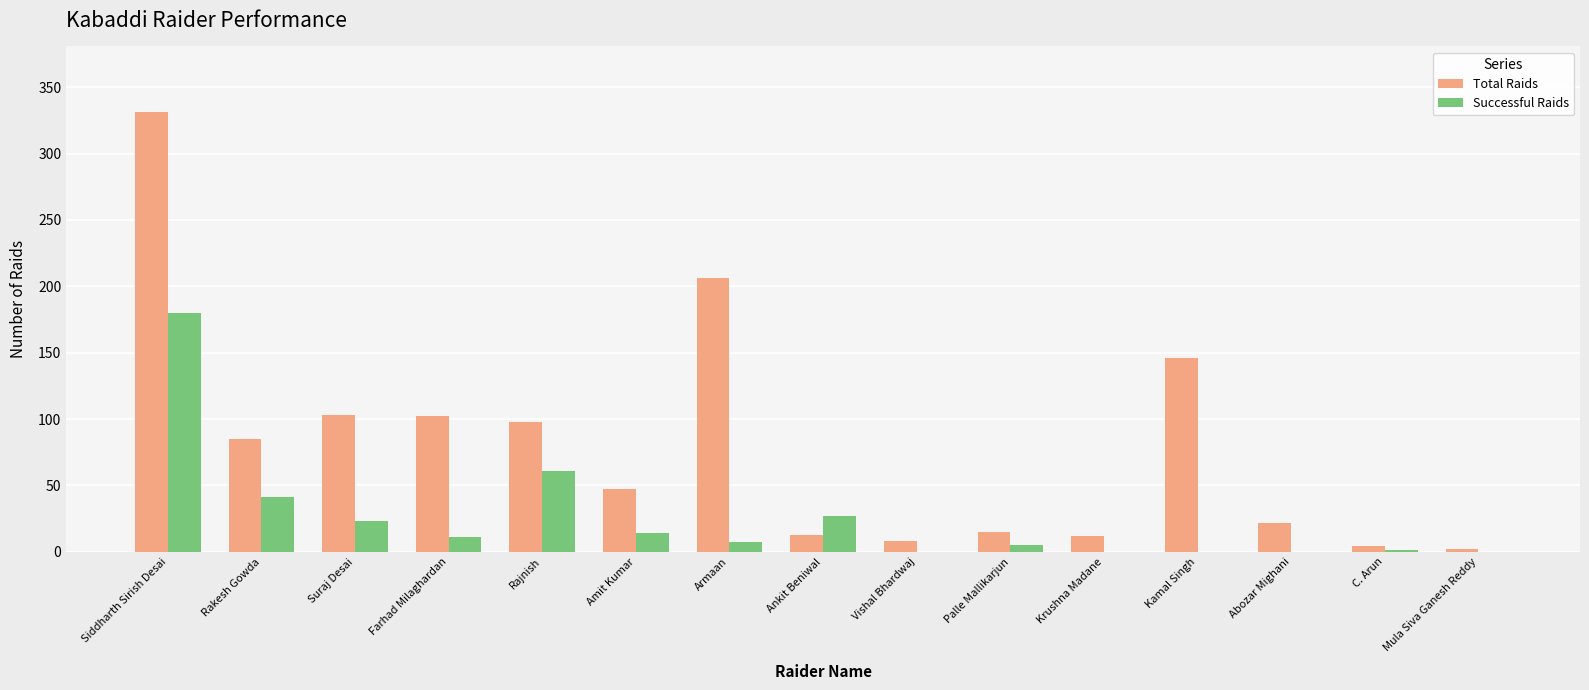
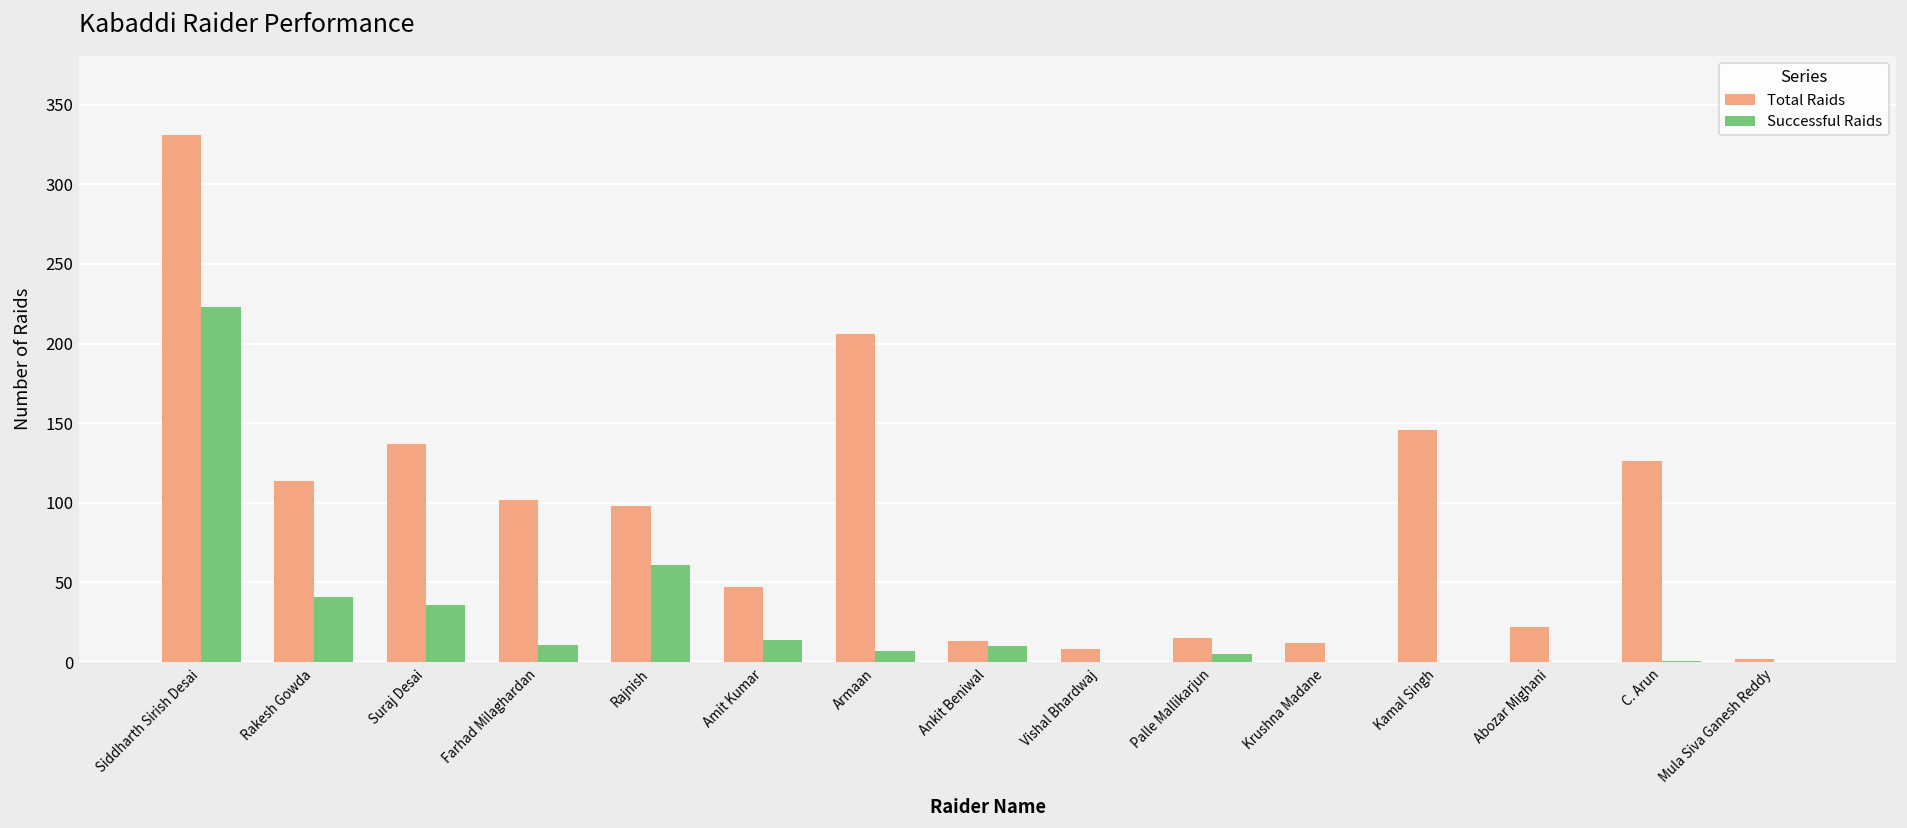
  {
    "Total Raids": {
      "Siddharth Sirish Desai": 331,
-     "Rakesh Gowda": 85,
-     "Suraj Desai": 103,
+     "Rakesh Gowda": 114,
+     "Suraj Desai": 137,
      "Farhad Milaghardan": 102,
      "Rajnish": 98,
      "Amit Kumar": 47,
      "Armaan": 206,
      "Ankit Beniwal": 13,
      "Vishal Bhardwaj": 8,
      "Palle Mallikarjun": 15,
      "Krushna Madane": 12,
      "Kamal Singh": 146,
      "Abozar Mighani": 22,
-     "C. Arun": 4,
+     "C. Arun": 126,
      "Mula Siva Ganesh Reddy": 2
    },
    "Successful Raids": {
-     "Siddharth Sirish Desai": 180,
+     "Siddharth Sirish Desai": 223,
      "Rakesh Gowda": 41,
-     "Suraj Desai": 23,
+     "Suraj Desai": 36,
      "Farhad Milaghardan": 11,
      "Rajnish": 61,
      "Amit Kumar": 14,
      "Armaan": 7,
-     "Ankit Beniwal": 27,
+     "Ankit Beniwal": 10,
      "Vishal Bhardwaj": 0,
      "Palle Mallikarjun": 5,
      "Krushna Madane": 0,
      "Kamal Singh": 0,
      "Abozar Mighani": 0,
      "Mula Siva Ganesh Reddy": 0
    }
  }
